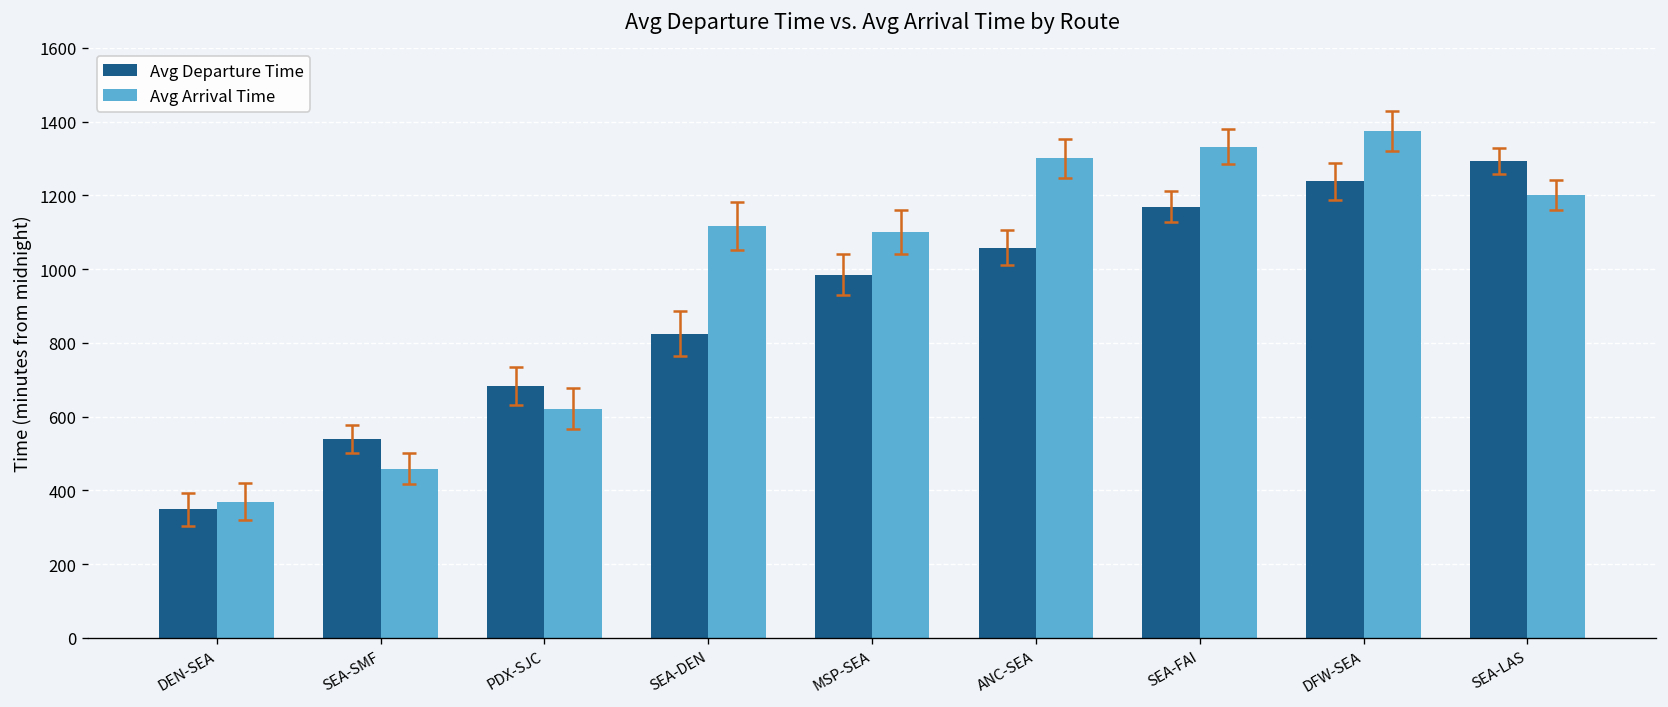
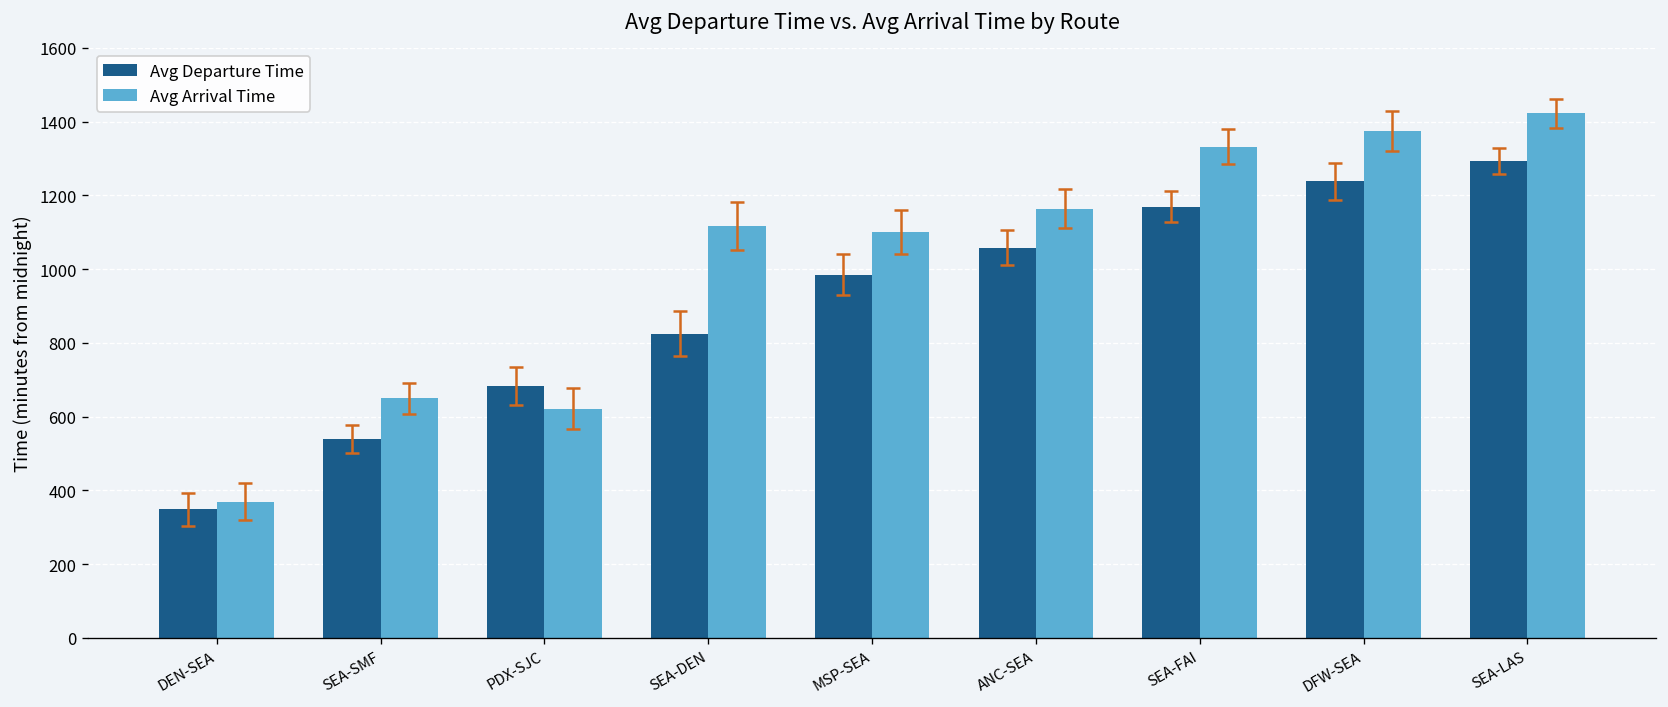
  {
    "Avg Arrival Time": {
      "DEN-SEA": 370,
-     "SEA-SMF": 460,
+     "SEA-SMF": 650,
      "PDX-SJC": 620,
      "SEA-DEN": 1120,
      "MSP-SEA": 1100,
-     "ANC-SEA": 1300,
+     "ANC-SEA": 1160,
      "SEA-FAI": 1330,
      "DFW-SEA": 1370,
-     "SEA-LAS": 1200
+     "SEA-LAS": 1420
    }
  }
